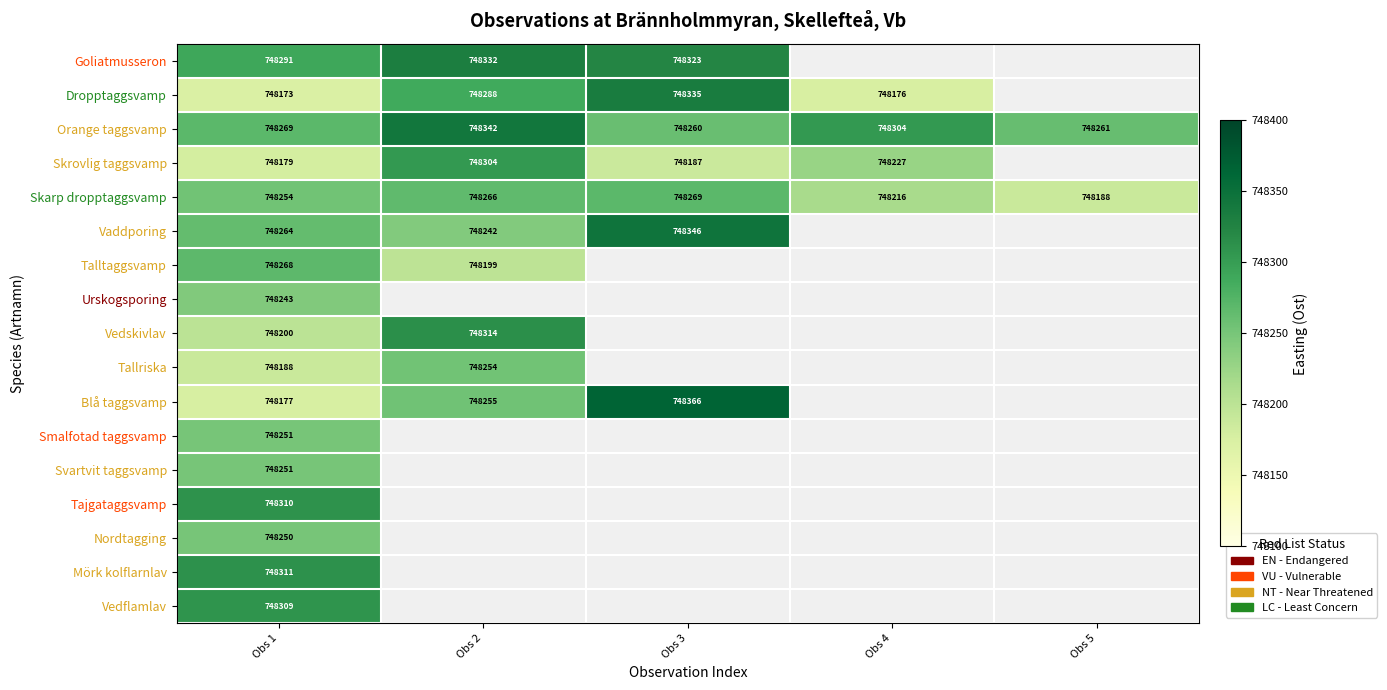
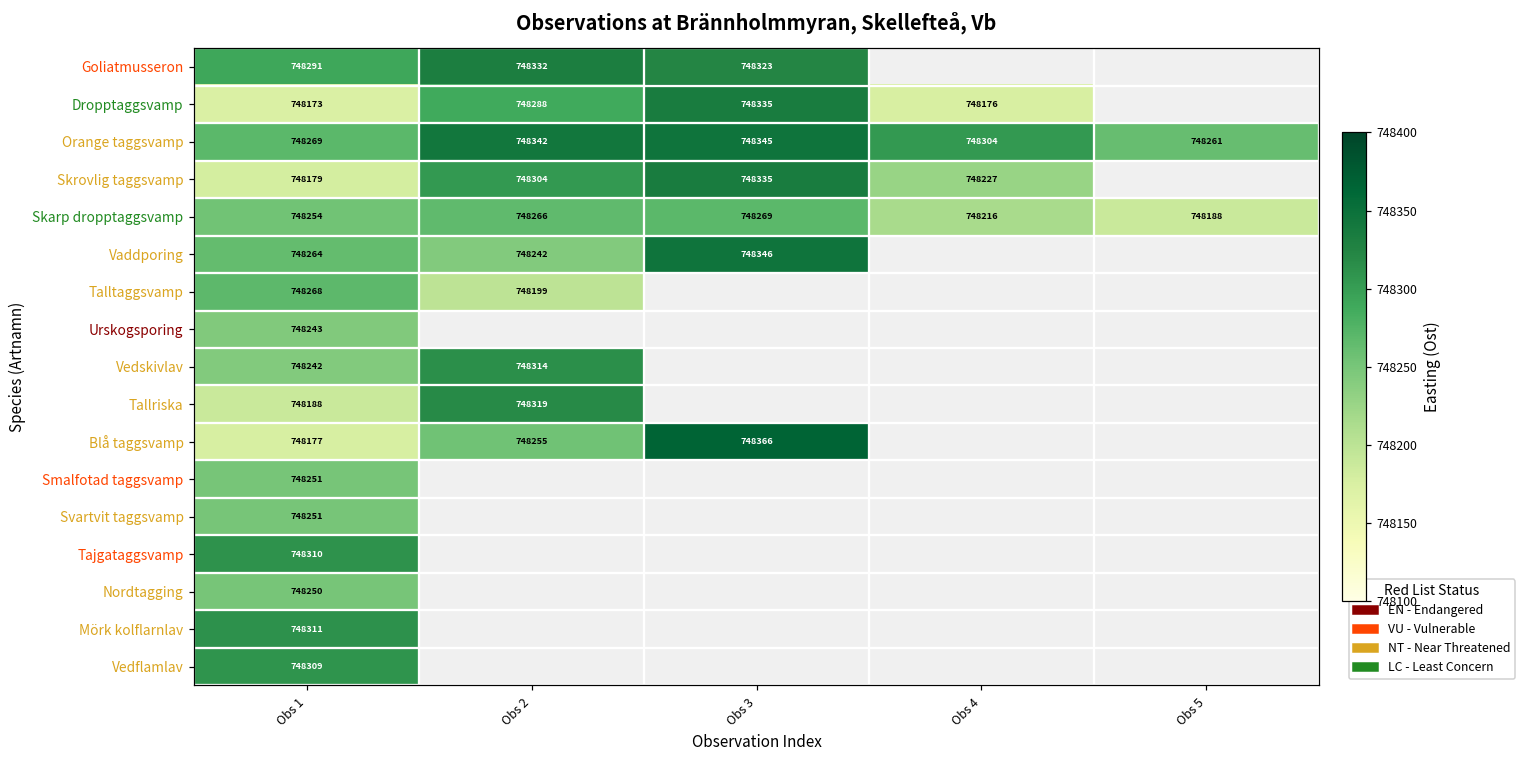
  {
    "Goliatmusseron": {
      "Obs 1": 748291,
      "Obs 2": 748332,
      "Obs 3": 748323
    },
    "Dropptaggsvamp": {
      "Obs 1": 748173,
      "Obs 2": 748288,
      "Obs 3": 748335,
      "Obs 4": 748176
    },
    "Orange taggsvamp": {
      "Obs 1": 748269,
      "Obs 2": 748342,
-     "Obs 3": 748260,
+     "Obs 3": 748345,
      "Obs 4": 748304,
      "Obs 5": 748261
    },
    "Skrovlig taggsvamp": {
      "Obs 1": 748179,
      "Obs 2": 748304,
-     "Obs 3": 748187,
+     "Obs 3": 748335,
      "Obs 4": 748227
    },
    "Skarp dropptaggsvamp": {
      "Obs 1": 748254,
      "Obs 2": 748266,
      "Obs 3": 748269,
      "Obs 4": 748216,
      "Obs 5": 748188
    },
    "Vaddporing": {
      "Obs 1": 748264,
      "Obs 2": 748242,
      "Obs 3": 748346
    },
    "Talltaggsvamp": {
      "Obs 1": 748268,
      "Obs 2": 748199
    },
    "Urskogsporing": {
      "Obs 1": 748243
    },
    "Vedskivlav": {
-     "Obs 1": 748200,
+     "Obs 1": 748242,
      "Obs 2": 748314
    },
    "Tallriska": {
      "Obs 1": 748188,
-     "Obs 2": 748254
+     "Obs 2": 748319
    },
    "Blå taggsvamp": {
      "Obs 1": 748177,
      "Obs 2": 748255,
      "Obs 3": 748366
    },
    "Smalfotad taggsvamp": {
      "Obs 1": 748251
    },
    "Svartvit taggsvamp": {
      "Obs 1": 748251
    },
    "Tajgataggsvamp": {
      "Obs 1": 748310
    },
    "Nordtagging": {
      "Obs 1": 748250
    },
    "Mörk kolflarnlav": {
      "Obs 1": 748311
    },
    "Vedflamlav": {
      "Obs 1": 748309
    }
  }
